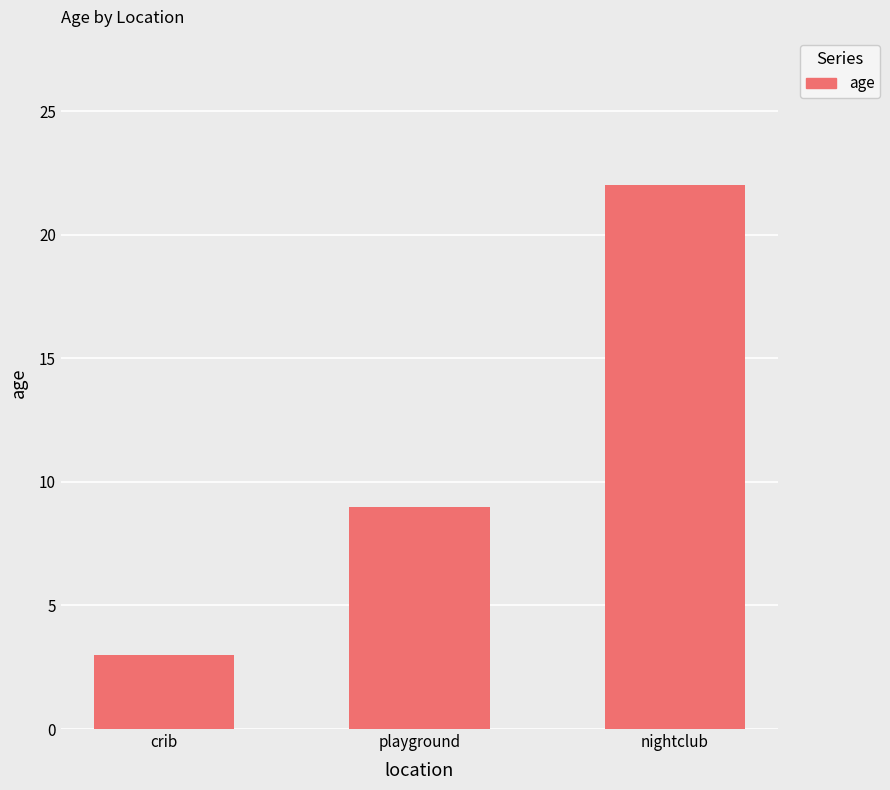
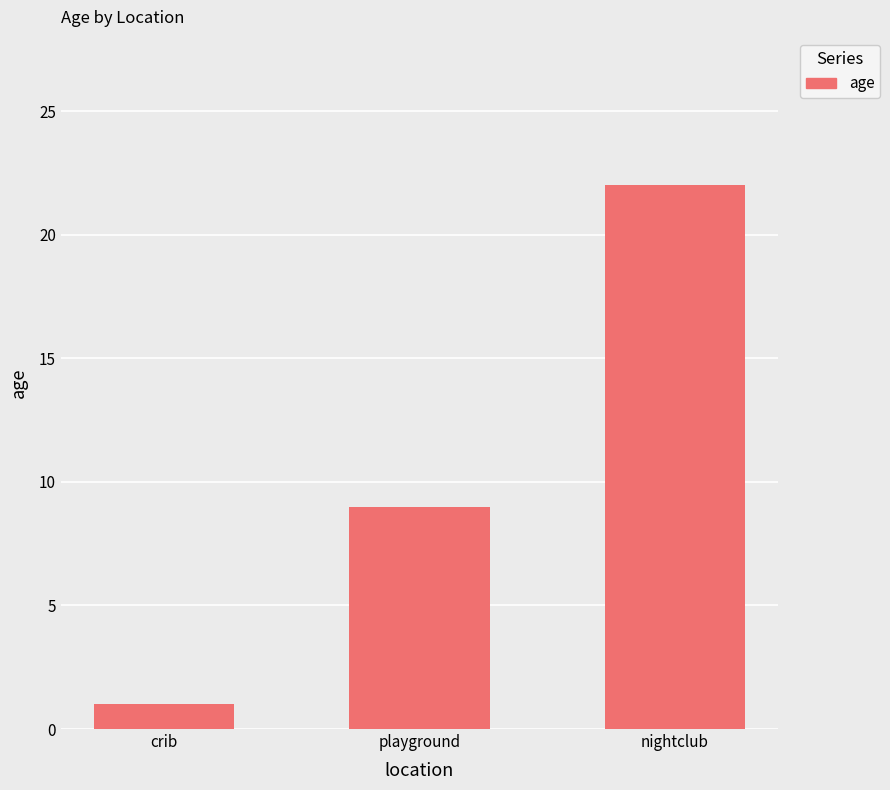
  {
-   "crib": 3,
+   "crib": 1,
    "playground": 9,
    "nightclub": 22
  }
